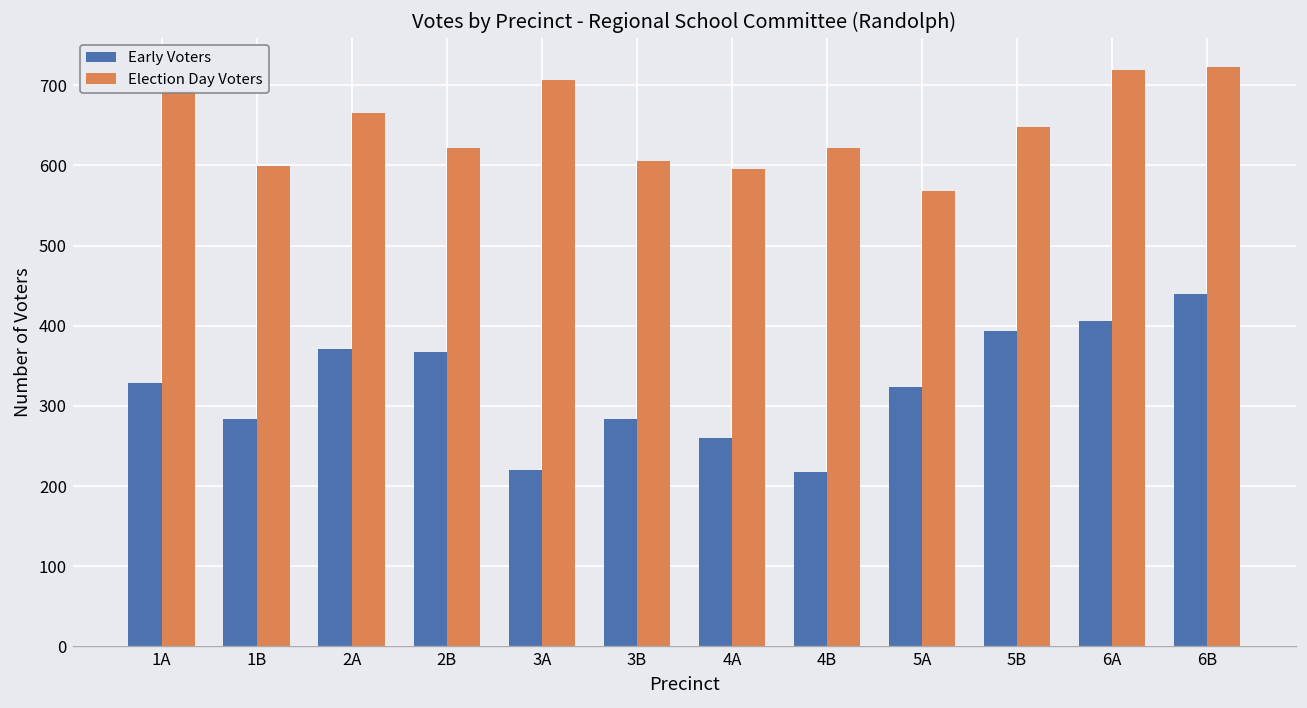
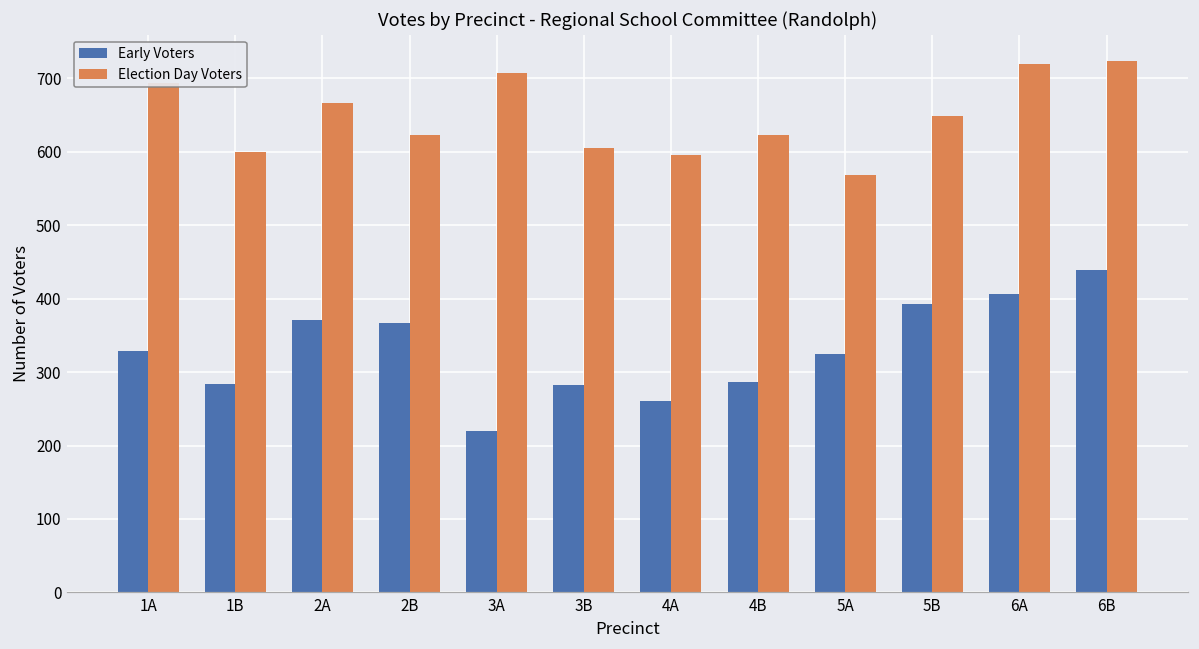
  {
    "Early Voters": {
      "1A": 330,
      "1B": 280,
      "2A": 370,
      "2B": 370,
      "3A": 220,
      "3B": 280,
      "4A": 260,
-     "4B": 220,
+     "4B": 290,
      "5A": 320,
      "5B": 390,
      "6A": 410,
      "6B": 440
    },
    "Election Day Voters": {
      "1B": 600,
      "2A": 670,
      "2B": 620,
      "3A": 710,
      "3B": 610,
      "4A": 600,
      "4B": 620,
      "5A": 570,
      "5B": 650,
      "6A": 720,
      "6B": 720
    }
  }
